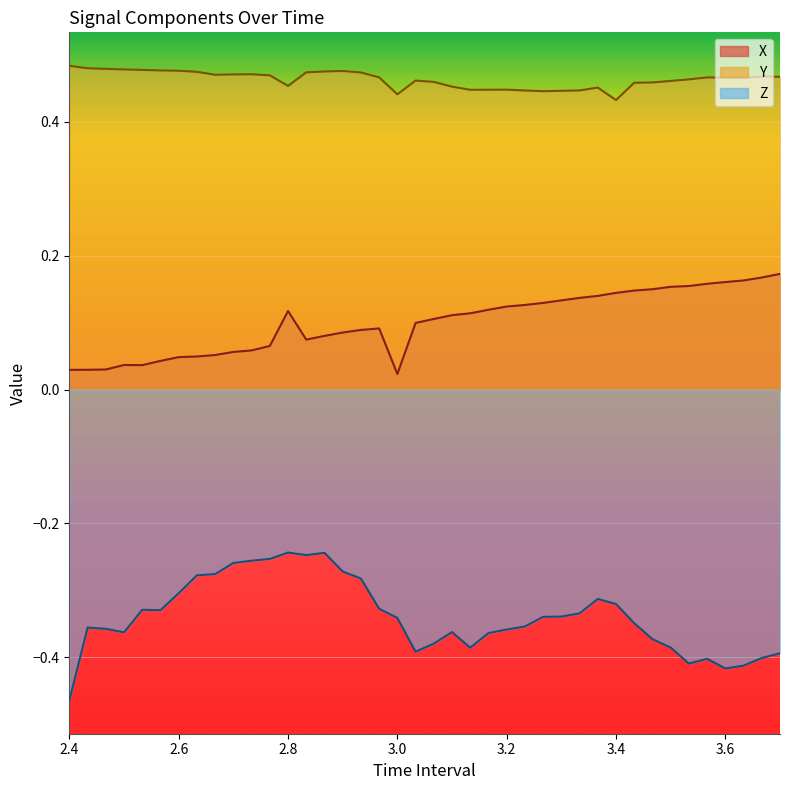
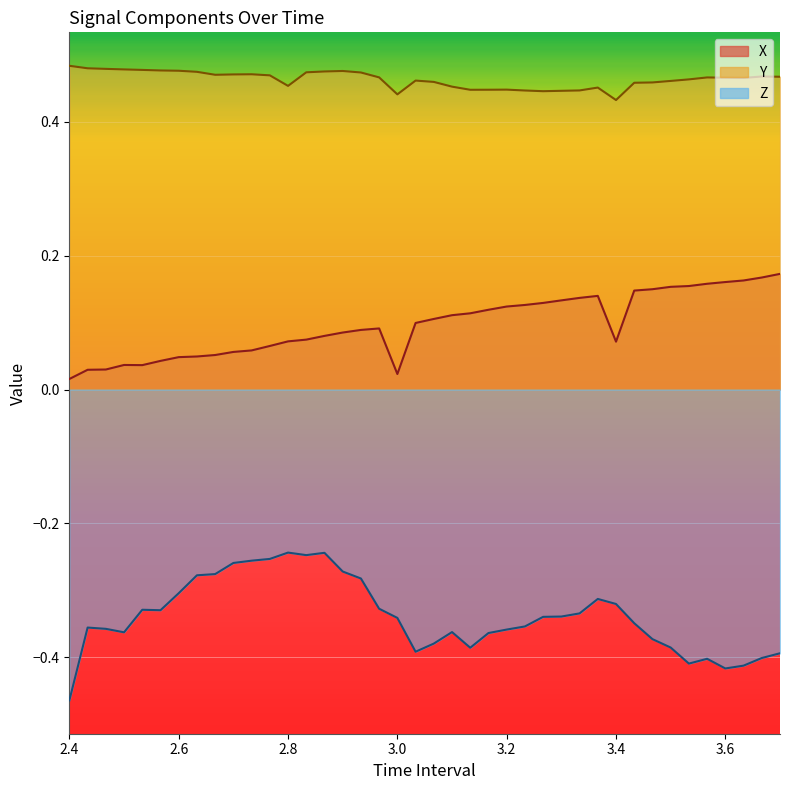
  {
    "X": {
-     "2.4": 0.03,
+     "2.4": 0.02,
      "2.6": 0.05,
-     "2.8": 0.12,
+     "2.8": 0.07,
      "3.0": 0.02,
      "3.2": 0.12,
-     "3.4": 0.14,
+     "3.4": 0.07,
      "3.6": 0.16
    },
    "Y": {
      "2.4": 0.48,
      "2.6": 0.48,
      "2.8": 0.45,
      "3.0": 0.44,
      "3.2": 0.45,
      "3.4": 0.43
    }
  }
